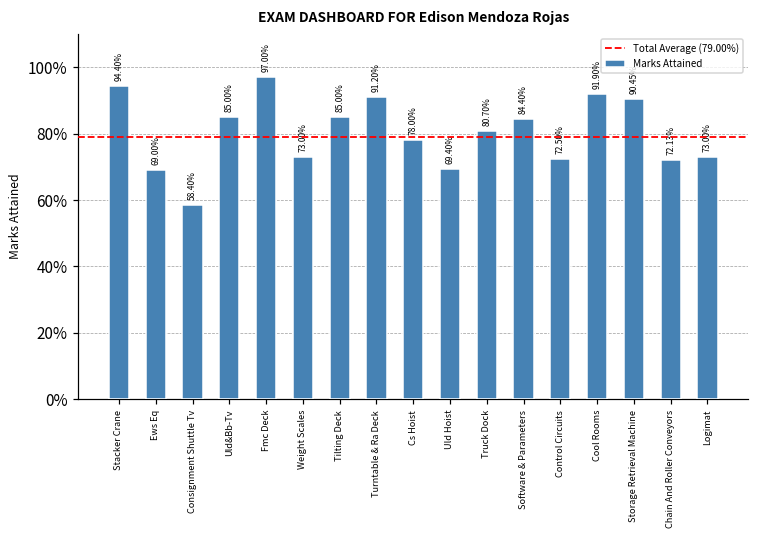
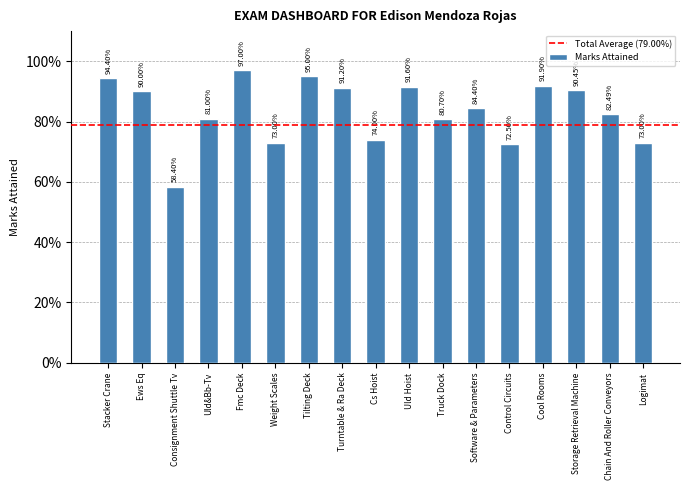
  {
    "Stacker Crane": "94.40%",
-   "Ews Eq": "69.00%",
+   "Ews Eq": "90.00%",
    "Consignment Shuttle Tv": "58.40%",
-   "Uld&Bb-Tv": "85.00%",
+   "Uld&Bb-Tv": "81.00%",
    "Fmc Deck": "97.00%",
    "Weight Scales": "73.00%",
-   "Tilting Deck": "85.00%",
+   "Tilting Deck": "95.00%",
    "Turntable & Ra Deck": "91.20%",
-   "Cs Hoist": "78.00%",
-   "Uld Hoist": "69.40%",
+   "Cs Hoist": "74.00%",
+   "Uld Hoist": "91.60%",
    "Truck Dock": "80.70%",
    "Software & Parameters": "84.40%",
    "Control Circuits": "72.50%",
-   "Chain And Roller Conveyors": "72.13%",
+   "Chain And Roller Conveyors": "82.49%",
    "Logimat": "73.00%"
  }
